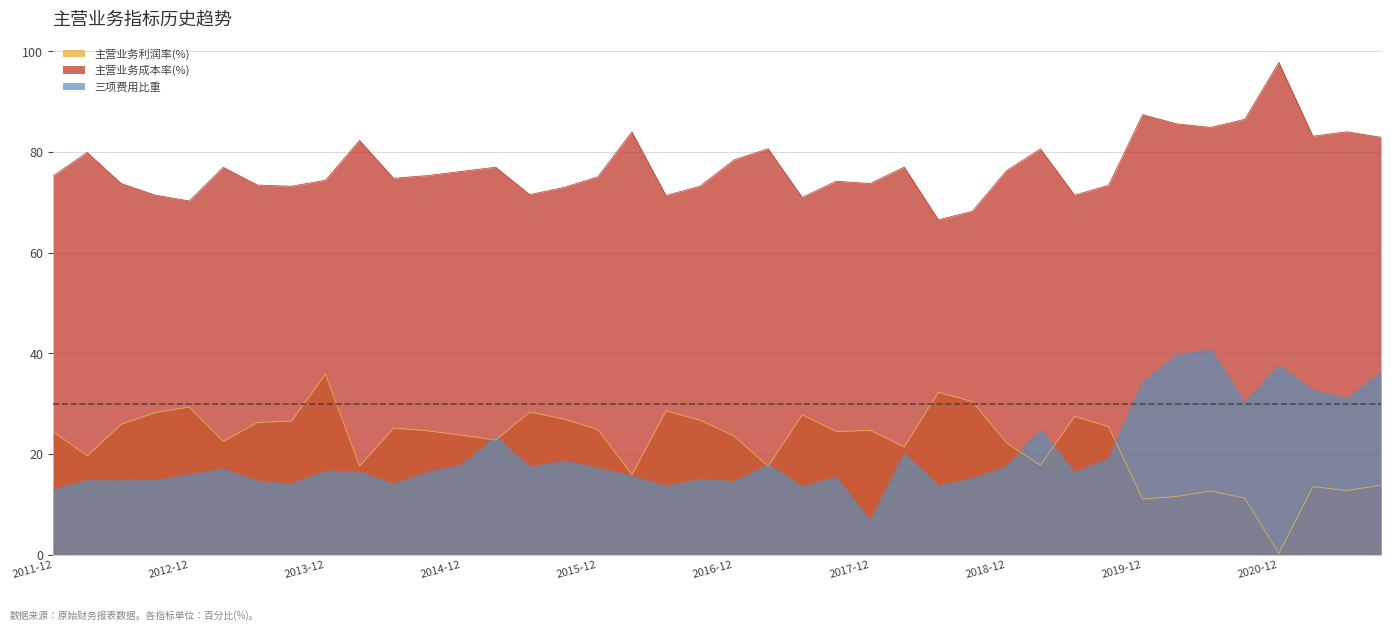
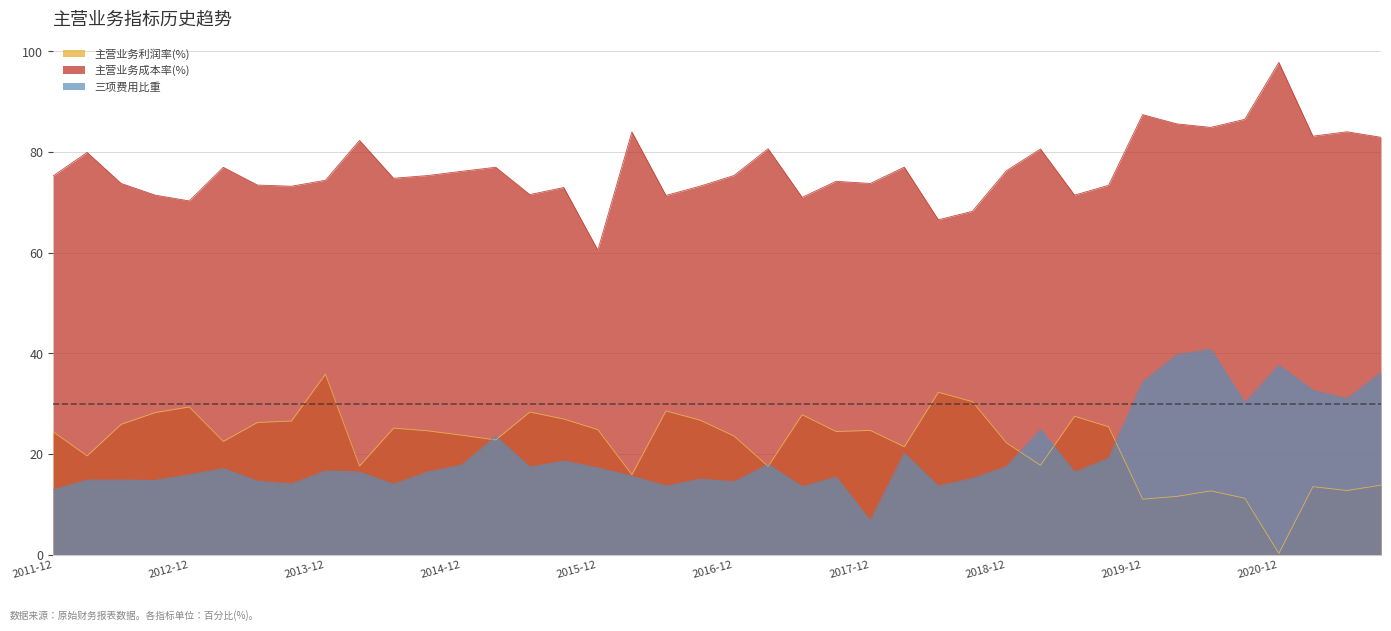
  {
    "主营业务利润率(%)": {
      "2011-12": 24,
      "2012-12": 29,
      "2013-12": 36,
      "2014-12": 24,
      "2015-12": 25,
      "2016-12": 24,
      "2017-12": 25,
      "2018-12": 22,
      "2019-12": 11,
      "2020-12": 0
    },
    "主营业务成本率(%)": {
      "2011-12": 75,
      "2012-12": 70,
      "2013-12": 74,
      "2014-12": 76,
-     "2015-12": 75,
-     "2016-12": 78,
+     "2015-12": 61,
+     "2016-12": 75,
      "2017-12": 74,
      "2018-12": 76,
      "2019-12": 87,
      "2020-12": 98
    },
    "三项费用比重": {
      "2011-12": 13,
      "2012-12": 16,
      "2013-12": 17,
      "2014-12": 18,
      "2015-12": 17,
      "2016-12": 15,
      "2017-12": 7,
      "2018-12": 17,
      "2019-12": 34,
      "2020-12": 38
    }
  }
